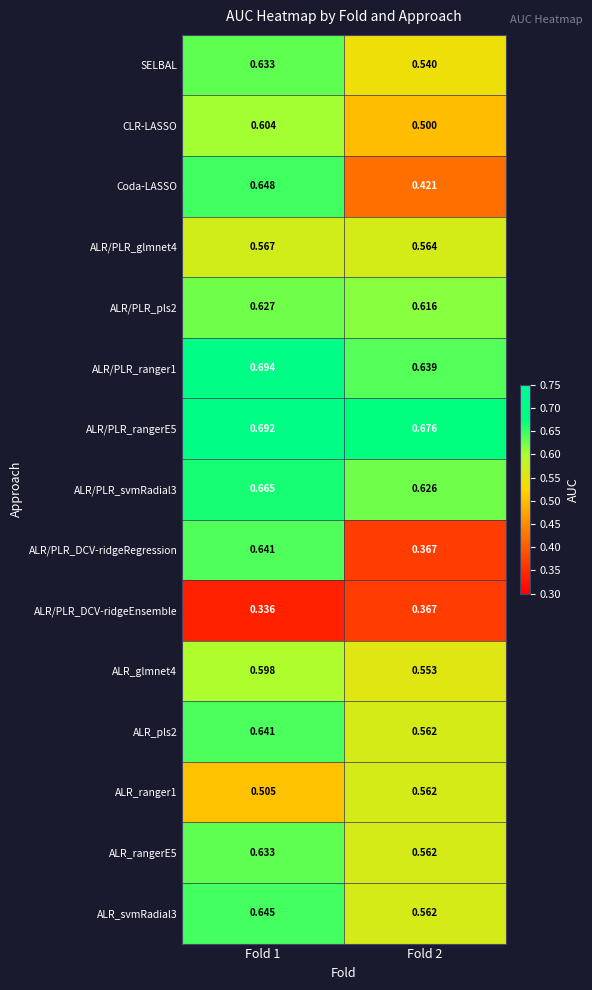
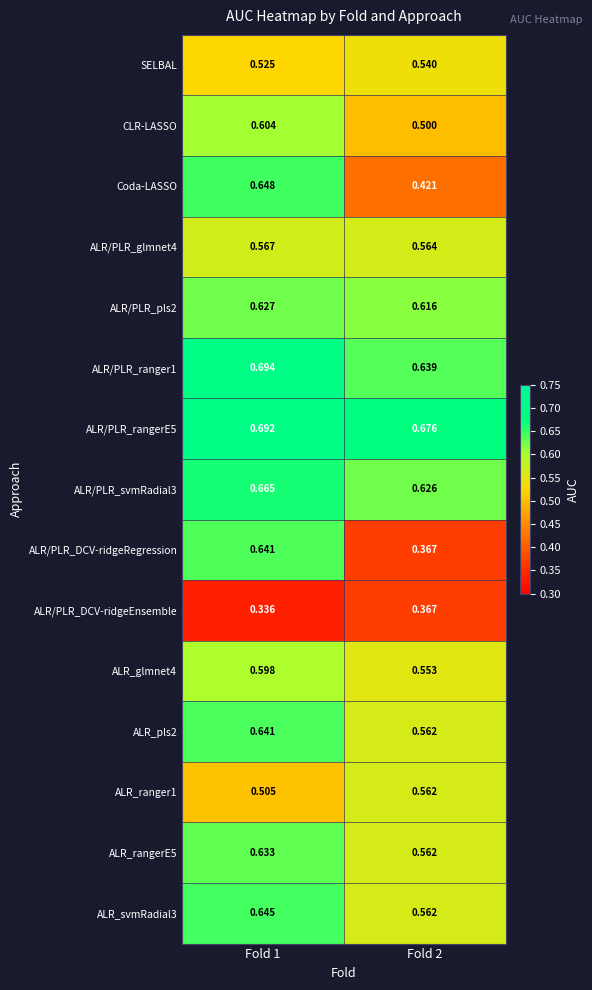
  {
    "SELBAL": {
-     "Fold 1": 0.633,
+     "Fold 1": 0.525,
      "Fold 2": 0.540
    },
    "CLR-LASSO": {
      "Fold 1": 0.604,
      "Fold 2": 0.500
    },
    "Coda-LASSO": {
      "Fold 1": 0.648,
      "Fold 2": 0.421
    },
    "ALR/PLR_glmnet4": {
      "Fold 1": 0.567,
      "Fold 2": 0.564
    },
    "ALR/PLR_pls2": {
      "Fold 1": 0.627,
      "Fold 2": 0.616
    },
    "ALR/PLR_ranger1": {
      "Fold 1": 0.694,
      "Fold 2": 0.639
    },
    "ALR/PLR_rangerE5": {
      "Fold 1": 0.692,
      "Fold 2": 0.676
    },
    "ALR/PLR_svmRadial3": {
      "Fold 1": 0.665,
      "Fold 2": 0.626
    },
    "ALR/PLR_DCV-ridgeRegression": {
      "Fold 1": 0.641,
      "Fold 2": 0.367
    },
    "ALR/PLR_DCV-ridgeEnsemble": {
      "Fold 1": 0.336,
      "Fold 2": 0.367
    },
    "ALR_glmnet4": {
      "Fold 1": 0.598,
      "Fold 2": 0.553
    },
    "ALR_pls2": {
      "Fold 1": 0.641,
      "Fold 2": 0.562
    },
    "ALR_ranger1": {
      "Fold 1": 0.505,
      "Fold 2": 0.562
    },
    "ALR_rangerE5": {
      "Fold 1": 0.633,
      "Fold 2": 0.562
    },
    "ALR_svmRadial3": {
      "Fold 1": 0.645,
      "Fold 2": 0.562
    }
  }
